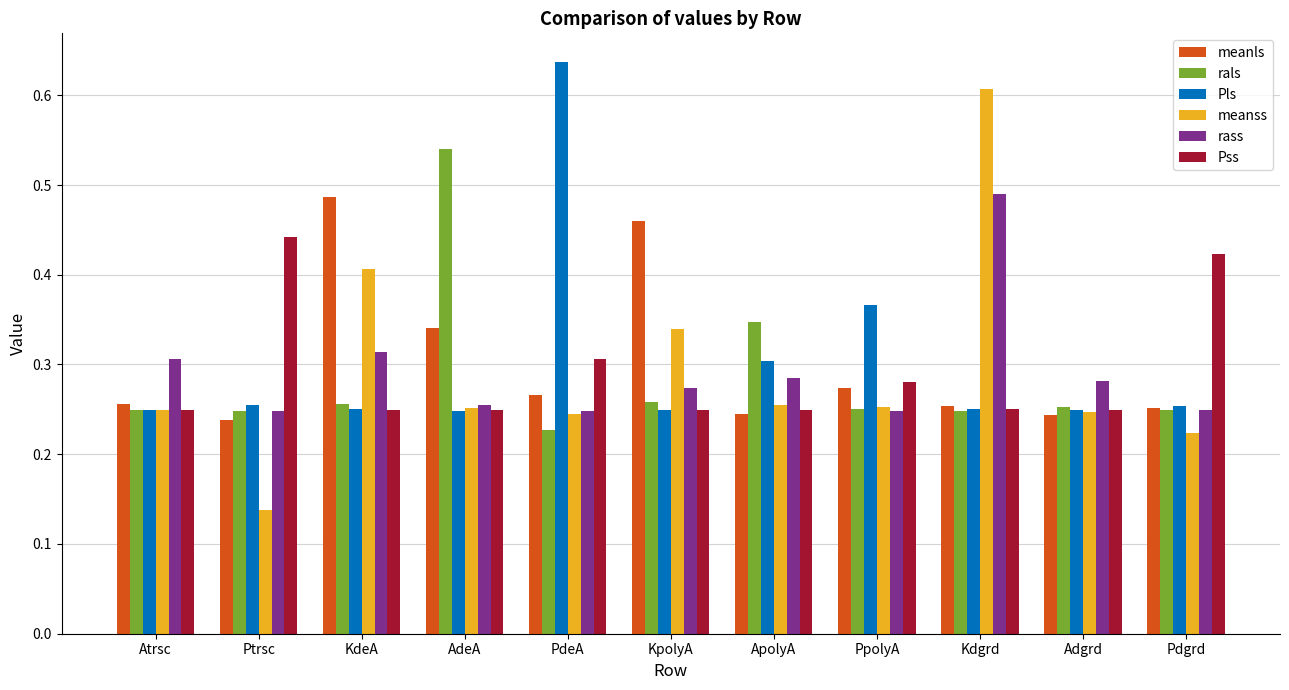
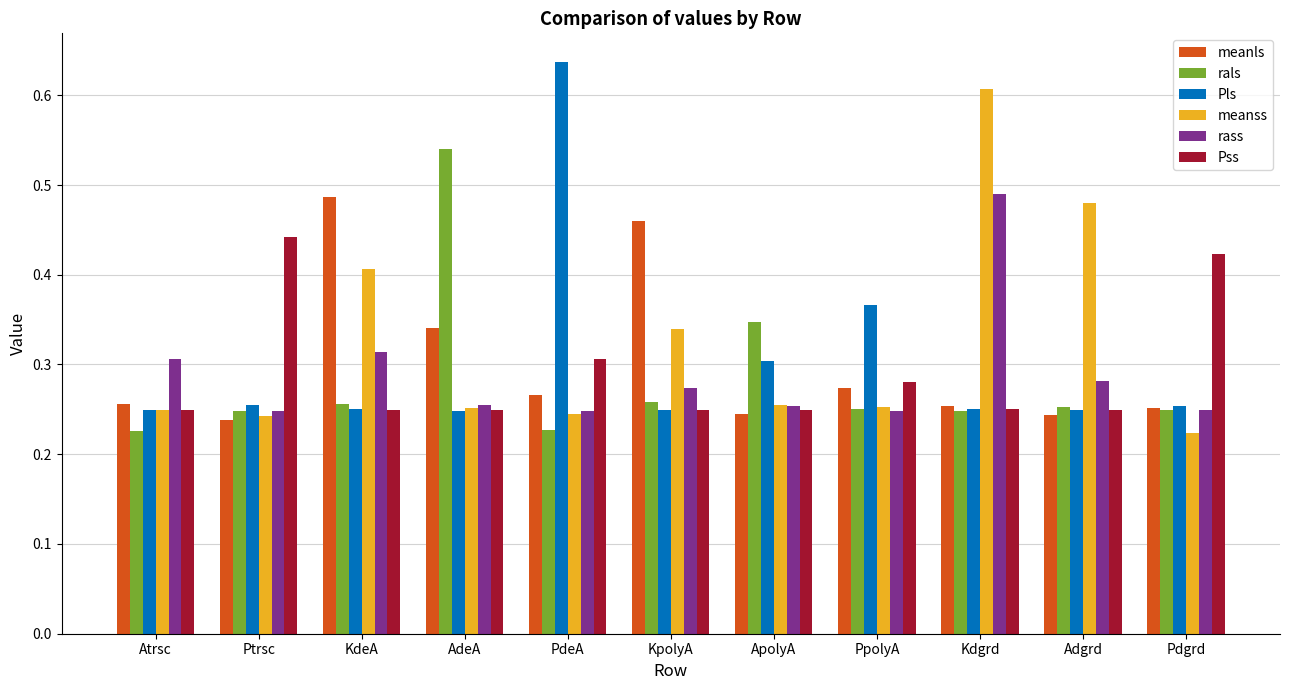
  {
    "meanls": {
      "Atrsc": 0.26,
      "Ptrsc": 0.24,
      "KdeA": 0.49,
      "AdeA": 0.34,
      "PdeA": 0.27,
      "KpolyA": 0.46,
      "ApolyA": 0.24,
      "PpolyA": 0.27,
      "Kdgrd": 0.25,
      "Adgrd": 0.24,
      "Pdgrd": 0.25
    },
    "rals": {
-     "Atrsc": 0.25,
+     "Atrsc": 0.23,
      "Ptrsc": 0.25,
      "KdeA": 0.26,
      "AdeA": 0.54,
      "PdeA": 0.23,
      "KpolyA": 0.26,
      "ApolyA": 0.35,
      "PpolyA": 0.25,
      "Kdgrd": 0.25,
      "Adgrd": 0.25,
      "Pdgrd": 0.25
    },
    "Pls": {
      "Atrsc": 0.25,
      "Ptrsc": 0.25,
      "KdeA": 0.25,
      "AdeA": 0.25,
      "PdeA": 0.64,
      "KpolyA": 0.25,
      "ApolyA": 0.30,
      "PpolyA": 0.37,
      "Kdgrd": 0.25,
      "Adgrd": 0.25,
      "Pdgrd": 0.25
    },
    "meanss": {
      "Atrsc": 0.25,
-     "Ptrsc": 0.14,
+     "Ptrsc": 0.24,
      "KdeA": 0.41,
      "AdeA": 0.25,
      "PdeA": 0.25,
      "KpolyA": 0.34,
      "ApolyA": 0.26,
      "PpolyA": 0.25,
      "Kdgrd": 0.61,
-     "Adgrd": 0.25,
+     "Adgrd": 0.48,
      "Pdgrd": 0.22
    },
    "rass": {
      "Atrsc": 0.31,
      "Ptrsc": 0.25,
      "KdeA": 0.31,
      "AdeA": 0.25,
      "PdeA": 0.25,
      "KpolyA": 0.27,
-     "ApolyA": 0.29,
+     "ApolyA": 0.25,
      "PpolyA": 0.25,
      "Kdgrd": 0.49,
      "Adgrd": 0.28,
      "Pdgrd": 0.25
    },
    "Pss": {
      "Atrsc": 0.25,
      "Ptrsc": 0.44,
      "KdeA": 0.25,
      "AdeA": 0.25,
      "PdeA": 0.31,
      "KpolyA": 0.25,
      "ApolyA": 0.25,
      "PpolyA": 0.28,
      "Kdgrd": 0.25,
      "Adgrd": 0.25,
      "Pdgrd": 0.42
    }
  }
